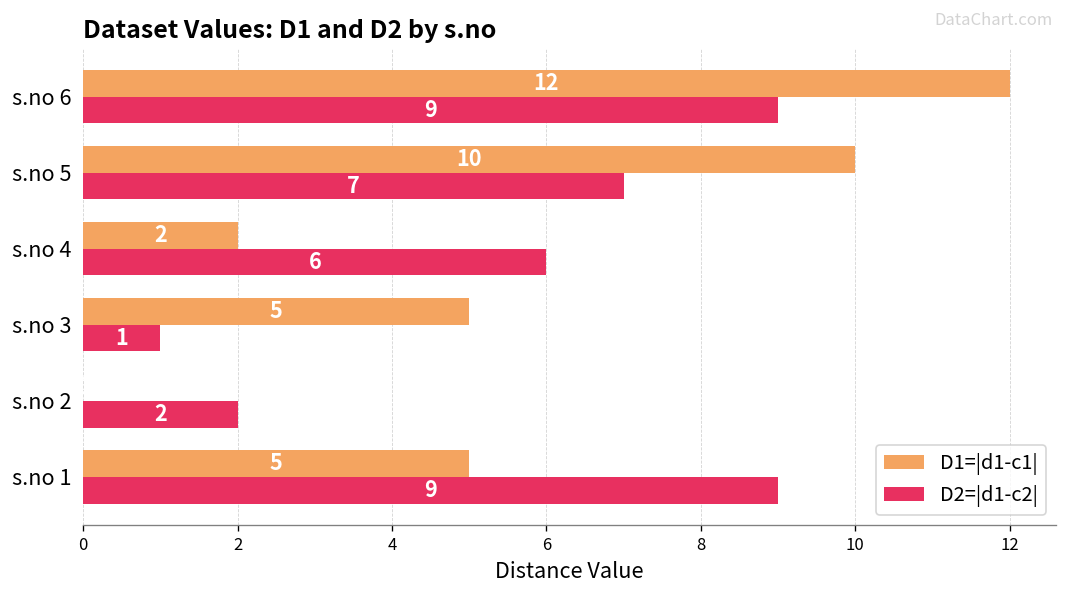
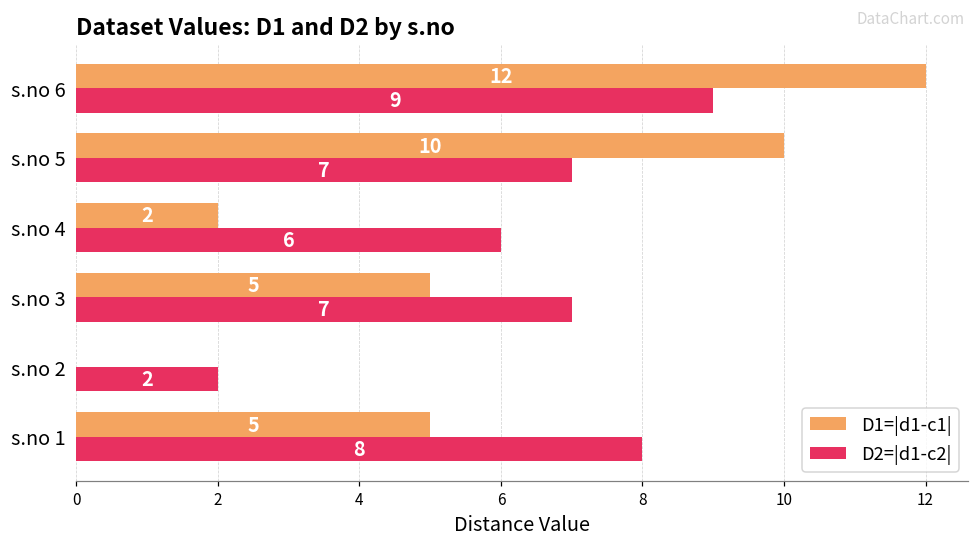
  {
    "D1=|d1-c1|": {
      "s.no 6": 12,
      "s.no 5": 10,
      "s.no 4": 2,
      "s.no 3": 5,
      "s.no 1": 5
    },
    "D2=|d1-c2|": {
      "s.no 6": 9,
      "s.no 5": 7,
      "s.no 4": 6,
-     "s.no 3": 1,
+     "s.no 3": 7,
      "s.no 2": 2,
-     "s.no 1": 9
+     "s.no 1": 8
    }
  }
